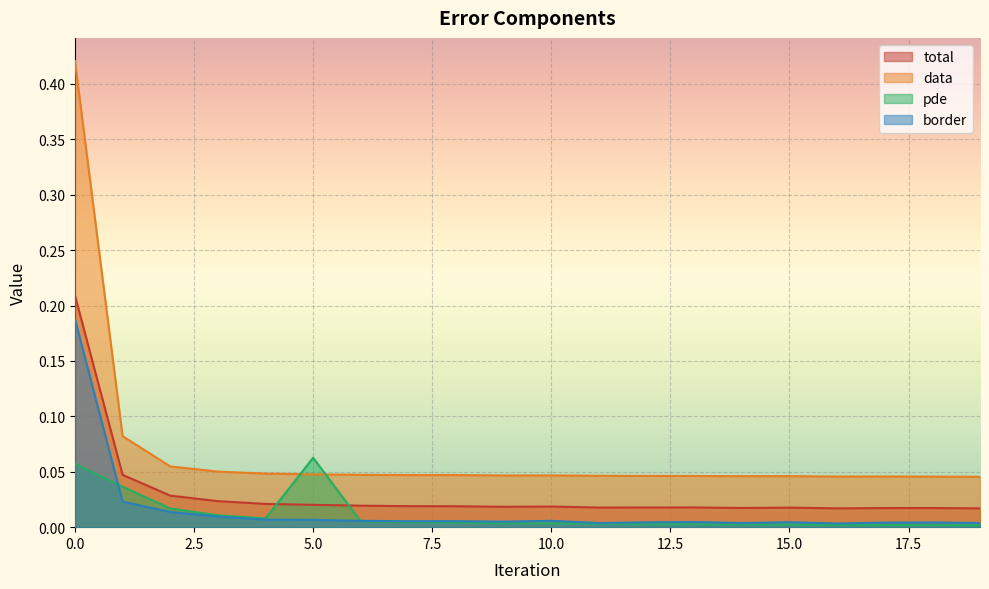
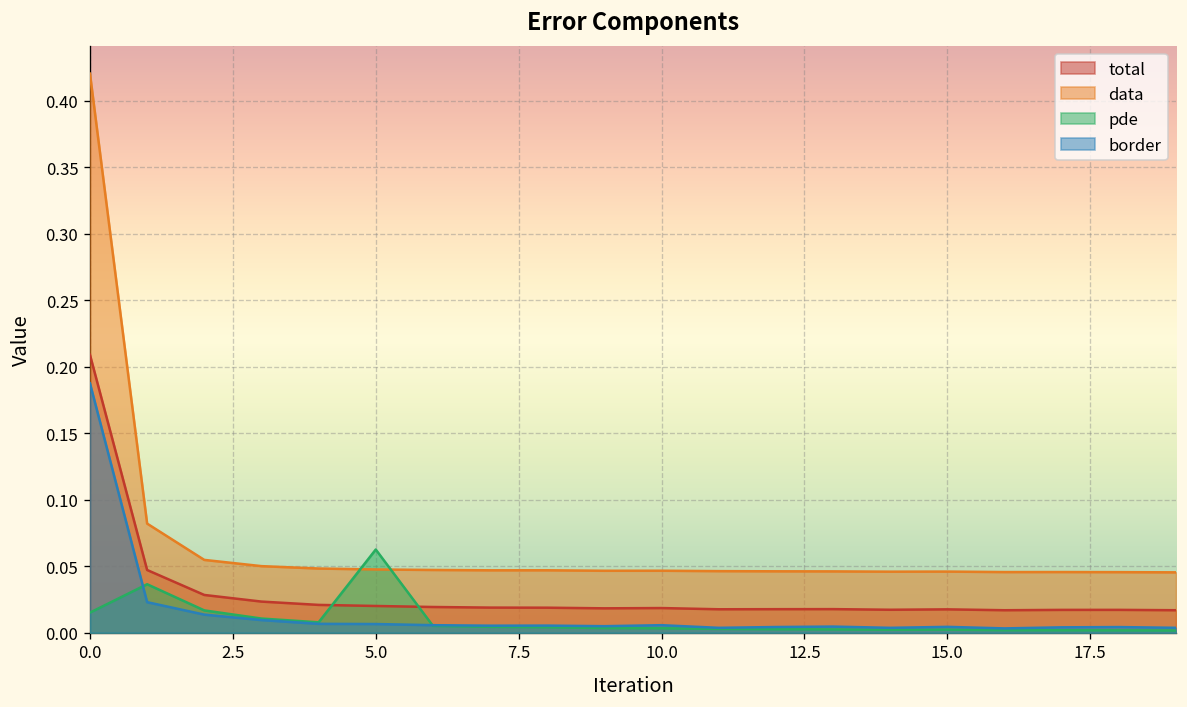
  {
    "pde": {
-     "0.0": 0.057,
+     "0.0": 0.015,
      "5.0": 0.063,
      "10.0": 0.003
    },
    "border": {
      "0.0": 0.188,
      "5.0": 0.007,
      "10.0": 0.006
    }
  }
